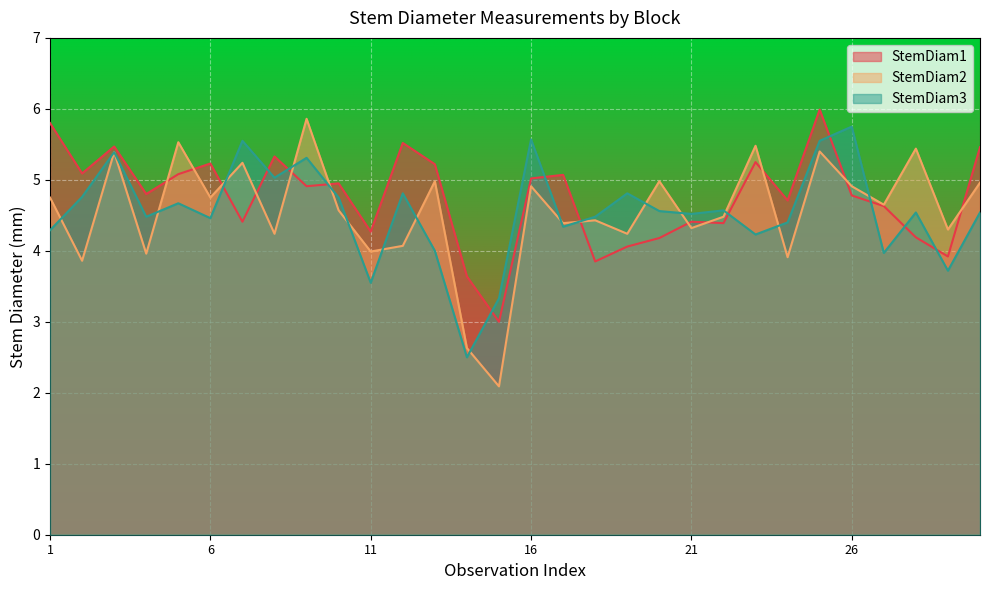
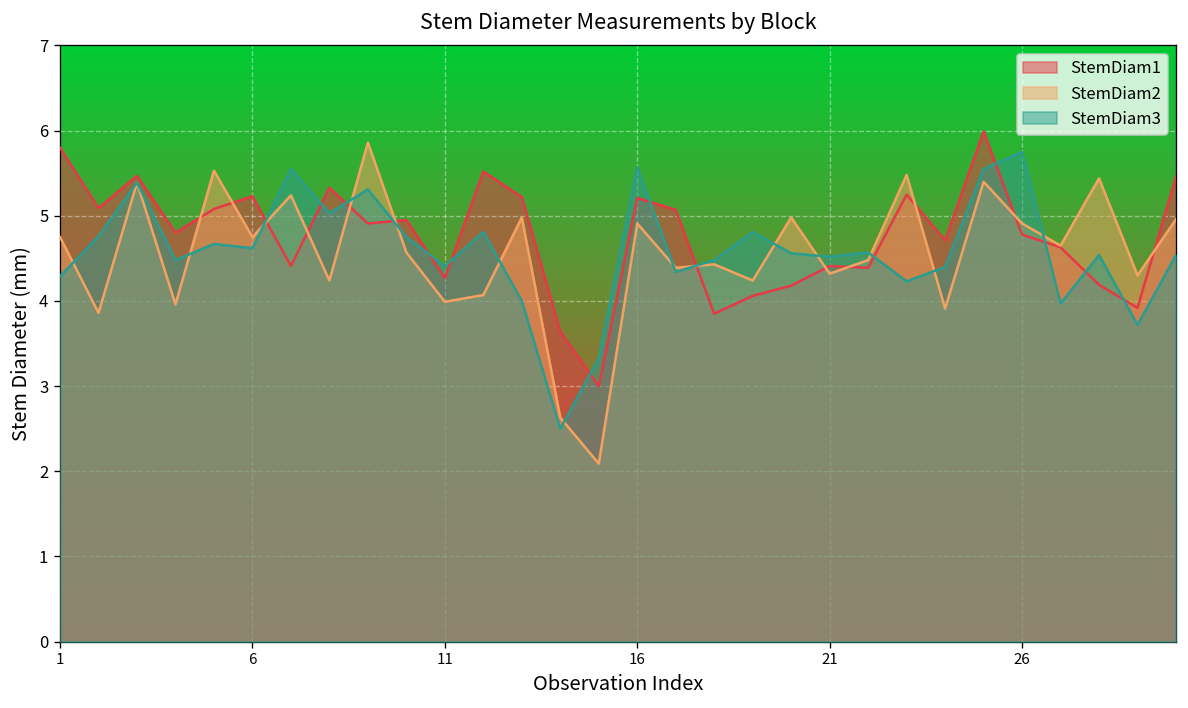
  {
    "StemDiam1": {
      "1": 5.8,
      "6": 5.2,
      "11": 4.3,
-     "16": 5.0,
+     "16": 5.2,
      "21": 4.4,
      "26": 4.8
    },
    "StemDiam2": {
      "1": 4.8,
      "6": 4.8,
      "11": 4.0,
      "16": 4.9,
      "21": 4.3,
      "26": 4.9
    },
    "StemDiam3": {
      "1": 4.3,
-     "6": 4.5,
-     "11": 3.6,
+     "6": 4.6,
+     "11": 4.4,
      "16": 5.6,
      "21": 4.5,
      "26": 5.8
    }
  }
